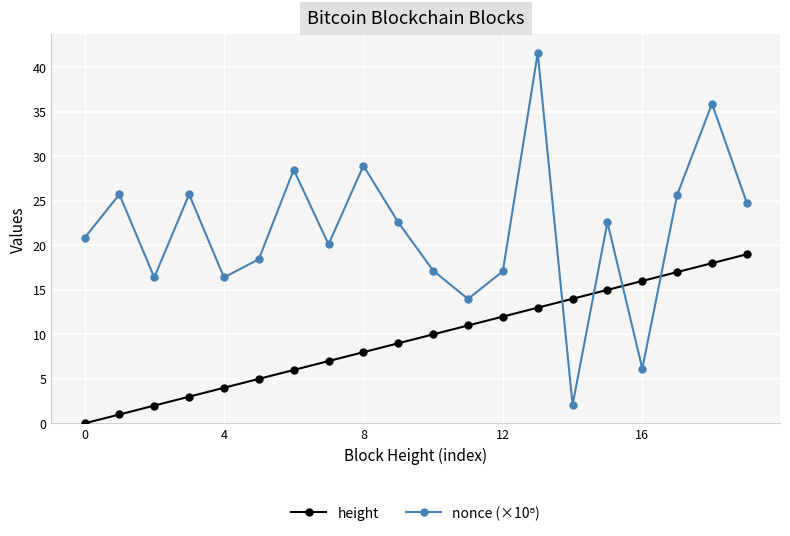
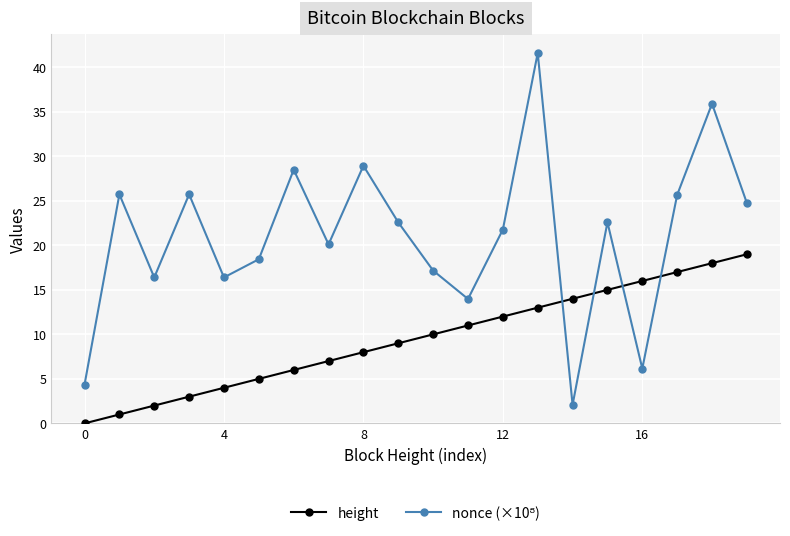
  {
    "height": {
      "0": 0,
      "4": 4,
      "8": 8,
      "12": 12,
      "16": 16
    },
    "nonce (×10⁸)": {
-     "0": 21,
+     "0": 4,
      "4": 16,
      "8": 29,
-     "12": 17,
+     "12": 22,
      "16": 6
    }
  }
